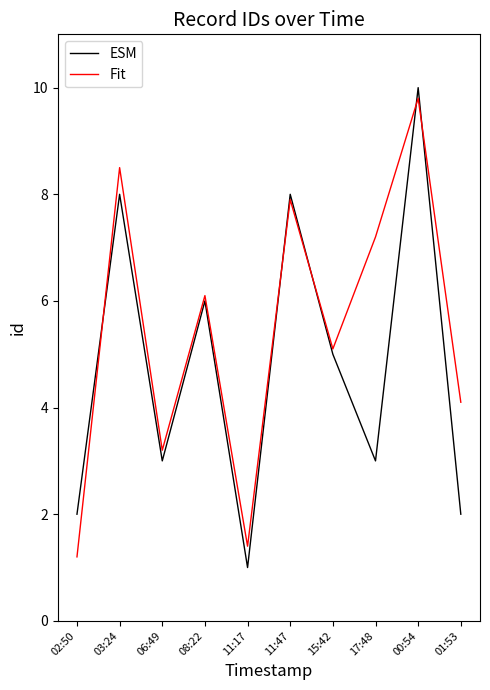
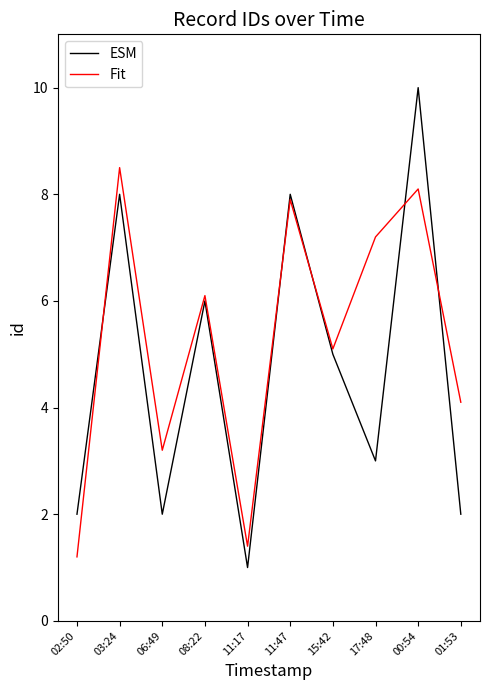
  {
    "ESM": {
      "02:50": 2,
      "03:24": 8,
-     "06:49": 3,
+     "06:49": 2,
      "08:22": 6,
      "11:17": 1,
      "11:47": 8,
      "15:42": 5,
      "17:48": 3,
      "00:54": 10,
      "01:53": 2
    },
    "Fit": {
      "02:50": 1.2,
      "03:24": 8.5,
      "06:49": 3.2,
      "08:22": 6.1,
      "11:17": 1.4,
      "11:47": 7.9,
      "15:42": 5.1,
      "17:48": 7.2,
-     "00:54": 9.8,
+     "00:54": 8.1,
      "01:53": 4.1
    }
  }
